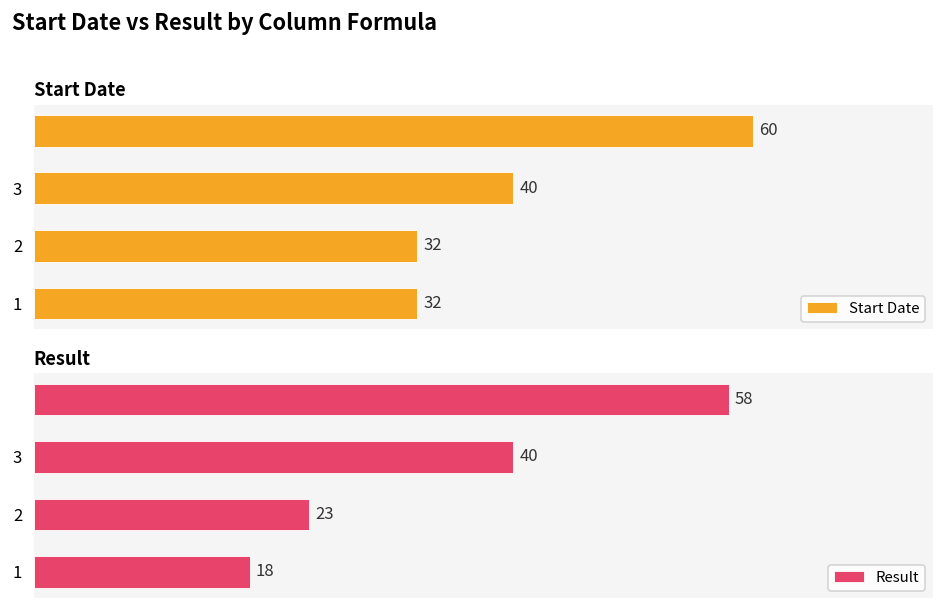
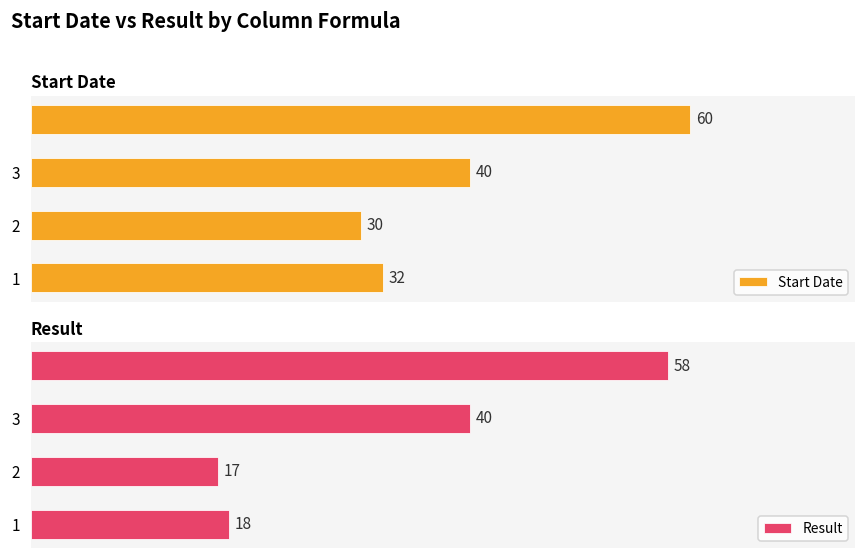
  {
    "Start Date": {
      "3": 40,
-     "2": 32,
+     "2": 30,
      "1": 32
    },
    "Result": {
      "3": 40,
-     "2": 23,
+     "2": 17,
      "1": 18
    }
  }
